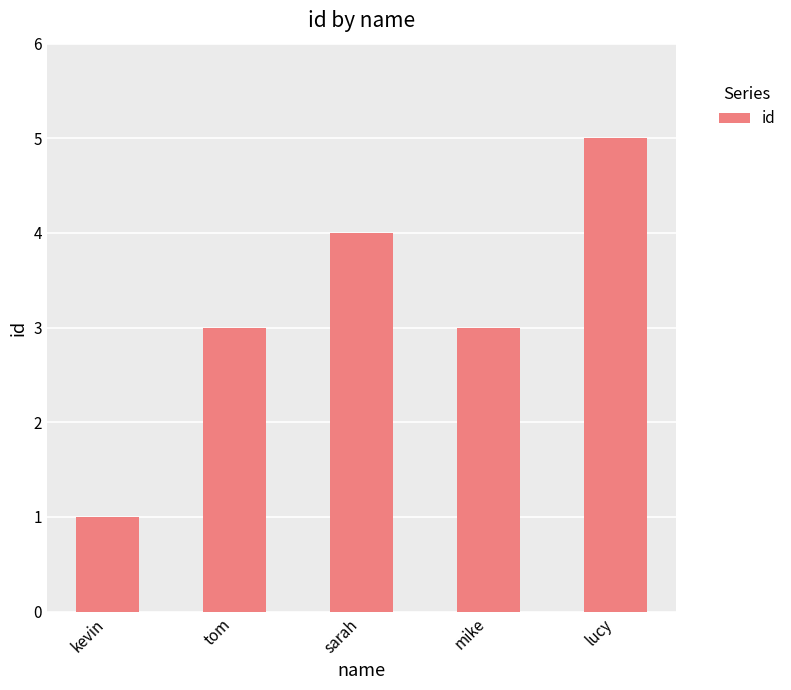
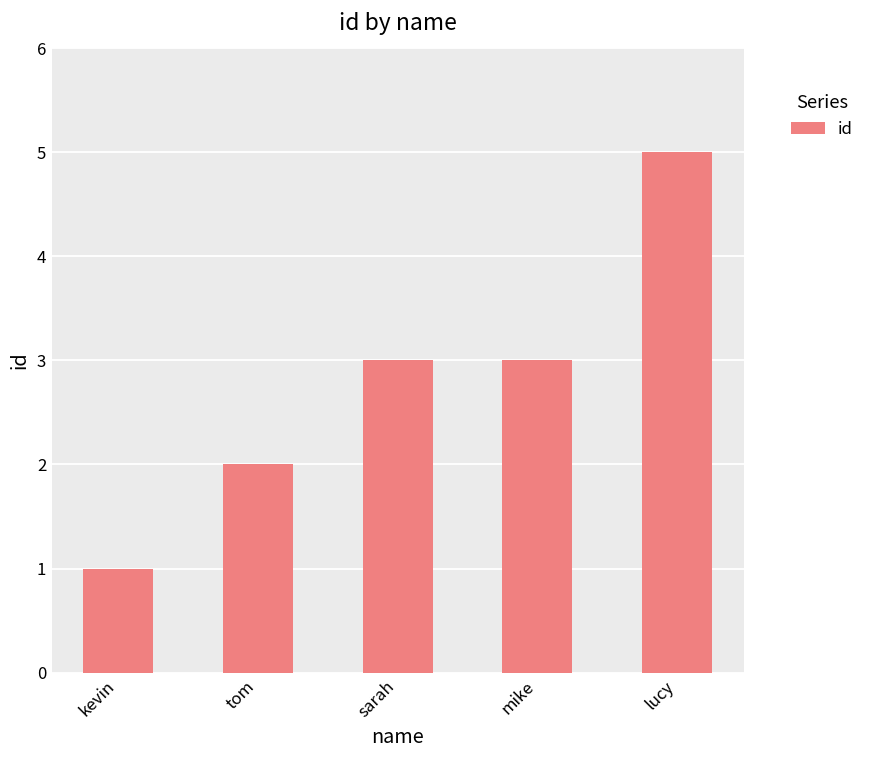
  {
    "kevin": 1,
-   "tom": 3,
-   "sarah": 4,
+   "tom": 2,
+   "sarah": 3,
    "mike": 3,
    "lucy": 5
  }
